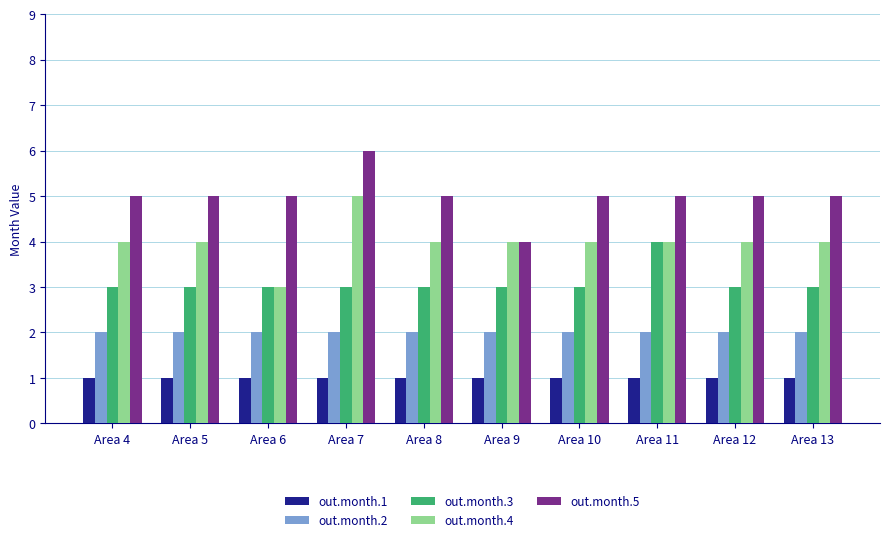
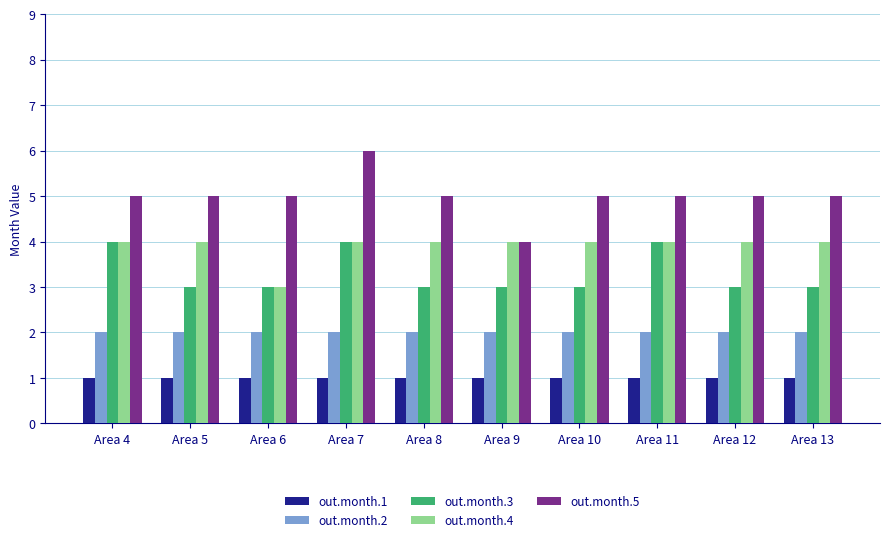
  {
    "out.month.1": {
      "Area 4": 1,
      "Area 5": 1,
      "Area 6": 1,
      "Area 7": 1,
      "Area 8": 1,
      "Area 9": 1,
      "Area 10": 1,
      "Area 11": 1,
      "Area 12": 1,
      "Area 13": 1
    },
    "out.month.2": {
      "Area 4": 2,
      "Area 5": 2,
      "Area 6": 2,
      "Area 7": 2,
      "Area 8": 2,
      "Area 9": 2,
      "Area 10": 2,
      "Area 11": 2,
      "Area 12": 2,
      "Area 13": 2
    },
    "out.month.3": {
-     "Area 4": 3,
+     "Area 4": 4,
      "Area 5": 3,
      "Area 6": 3,
-     "Area 7": 3,
+     "Area 7": 4,
      "Area 8": 3,
      "Area 9": 3,
      "Area 10": 3,
      "Area 11": 4,
      "Area 12": 3,
      "Area 13": 3
    },
    "out.month.4": {
      "Area 4": 4,
      "Area 5": 4,
      "Area 6": 3,
-     "Area 7": 5,
+     "Area 7": 4,
      "Area 8": 4,
      "Area 9": 4,
      "Area 10": 4,
      "Area 11": 4,
      "Area 12": 4,
      "Area 13": 4
    },
    "out.month.5": {
      "Area 4": 5,
      "Area 5": 5,
      "Area 6": 5,
      "Area 7": 6,
      "Area 8": 5,
      "Area 9": 4,
      "Area 10": 5,
      "Area 11": 5,
      "Area 12": 5,
      "Area 13": 5
    }
  }
